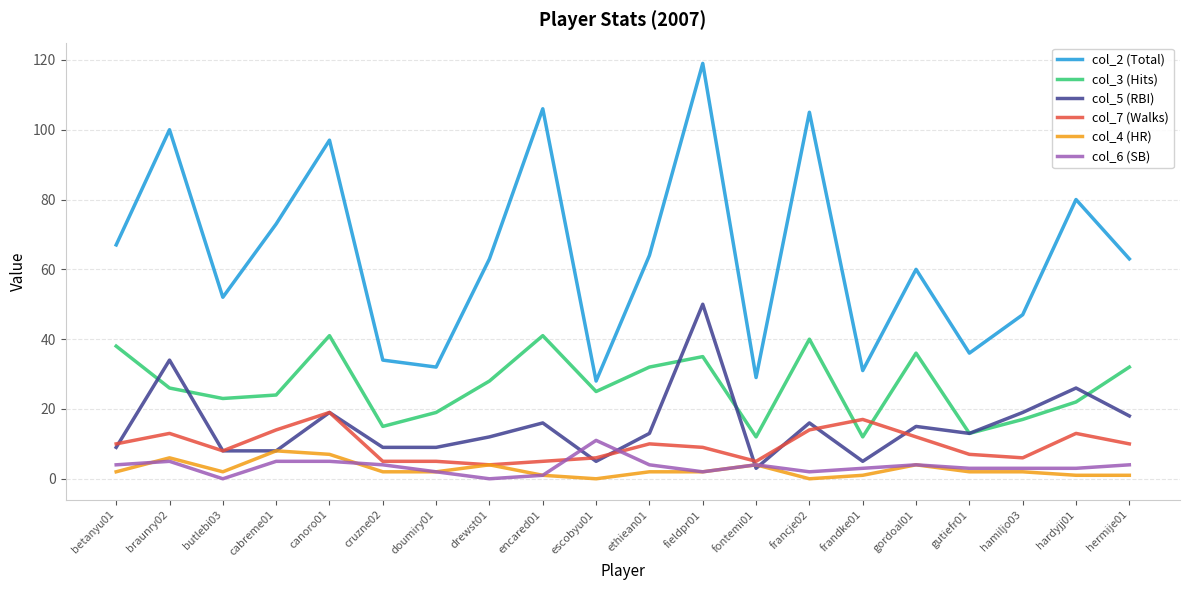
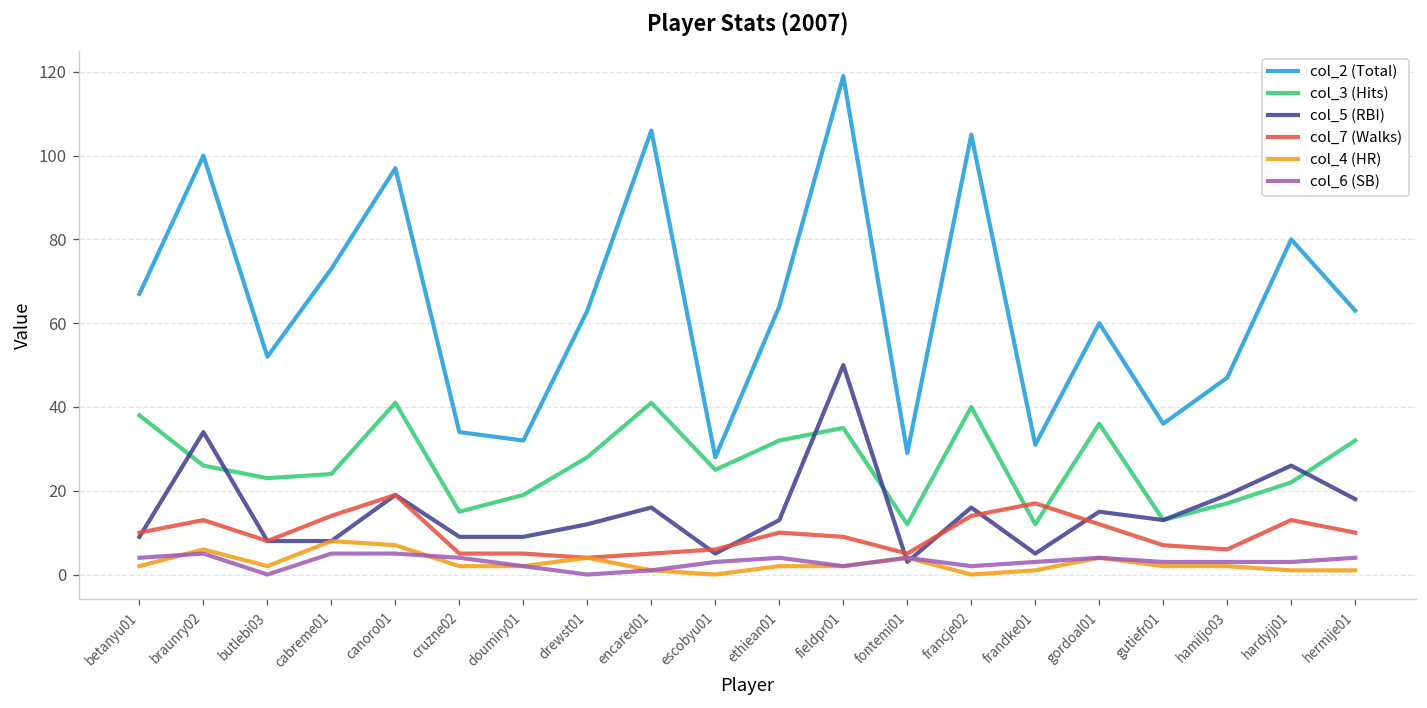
  {
    "col_2 (Total)": {
      "betanyu01": 67,
      "braunry02": 100,
      "butlebi03": 52,
      "cabreme01": 73,
      "canoro01": 97,
      "cruzne02": 34,
      "doumiry01": 32,
      "drewst01": 63,
      "encared01": 106,
      "escobyu01": 28,
      "ethiean01": 64,
      "fieldpr01": 119,
      "fontemi01": 29,
      "francje02": 105,
      "frandke01": 31,
      "gordoal01": 60,
      "gutiefr01": 36,
      "hamiljo03": 47,
      "hardyjj01": 80,
      "hermije01": 63
    },
    "col_3 (Hits)": {
      "betanyu01": 38,
      "braunry02": 26,
      "butlebi03": 23,
      "cabreme01": 24,
      "canoro01": 41,
      "cruzne02": 15,
      "doumiry01": 19,
      "drewst01": 28,
      "encared01": 41,
      "escobyu01": 25,
      "ethiean01": 32,
      "fieldpr01": 35,
      "fontemi01": 12,
      "francje02": 40,
      "frandke01": 12,
      "gordoal01": 36,
      "hamiljo03": 17,
      "hardyjj01": 22,
      "hermije01": 32
    },
    "col_5 (RBI)": {
      "betanyu01": 9,
      "braunry02": 34,
      "cruzne02": 9,
      "doumiry01": 9,
      "drewst01": 12,
      "encared01": 16,
      "escobyu01": 5,
      "ethiean01": 13,
      "fieldpr01": 50,
      "fontemi01": 3,
      "francje02": 16,
      "frandke01": 5,
      "gordoal01": 15,
      "hamiljo03": 19,
      "hardyjj01": 26,
      "hermije01": 18
    },
    "col_7 (Walks)": {
      "betanyu01": 10,
      "braunry02": 13,
      "cabreme01": 14,
      "cruzne02": 5,
      "doumiry01": 5,
      "encared01": 5,
      "escobyu01": 6,
      "ethiean01": 10,
      "fieldpr01": 9,
      "fontemi01": 5,
      "francje02": 14,
      "frandke01": 17,
      "gordoal01": 12,
      "gutiefr01": 7,
      "hamiljo03": 6,
      "hardyjj01": 13,
      "hermije01": 10
    },
    "col_4 (HR)": {
      "betanyu01": 2,
      "braunry02": 6,
      "butlebi03": 2,
      "canoro01": 7,
      "cruzne02": 2,
      "escobyu01": 0,
      "ethiean01": 2,
      "francje02": 0,
      "frandke01": 1,
      "gutiefr01": 2,
      "hamiljo03": 2,
      "hardyjj01": 1,
      "hermije01": 1
    },
    "col_6 (SB)": {
      "betanyu01": 4,
      "braunry02": 5,
      "butlebi03": 0,
      "cabreme01": 5,
      "canoro01": 5,
      "cruzne02": 4,
      "drewst01": 0,
-     "escobyu01": 11,
+     "escobyu01": 3,
      "ethiean01": 4,
      "francje02": 2,
      "frandke01": 3,
      "gutiefr01": 3,
      "hamiljo03": 3,
      "hardyjj01": 3,
      "hermije01": 4
    }
  }
